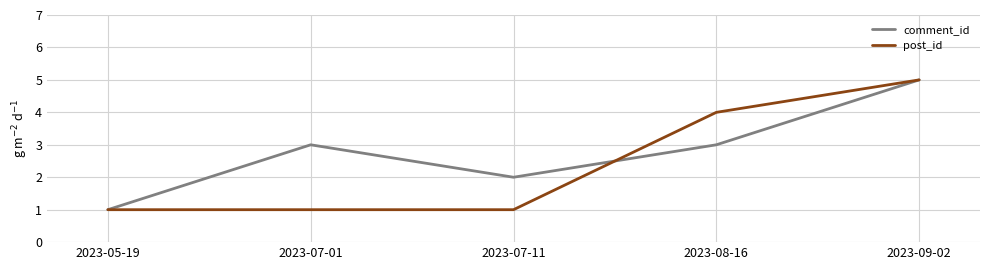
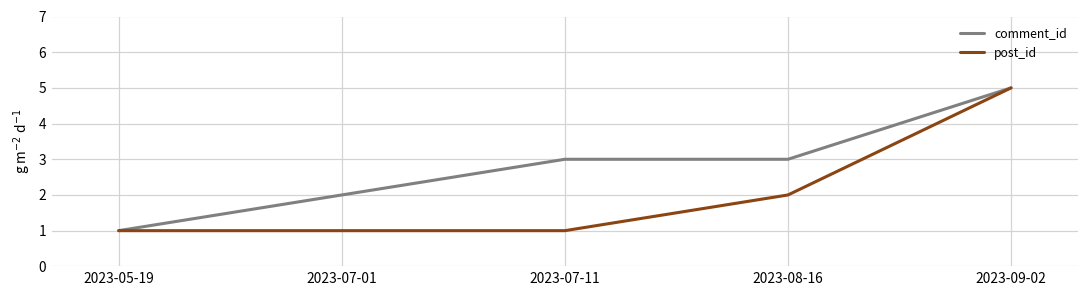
  {
    "comment_id": {
-     "2023-07-01": 3,
-     "2023-07-11": 2,
+     "2023-07-01": 2,
+     "2023-07-11": 3,
      "2023-08-16": 3
    },
    "post_id": {
      "2023-07-01": 1,
      "2023-07-11": 1,
-     "2023-08-16": 4
+     "2023-08-16": 2
    }
  }
